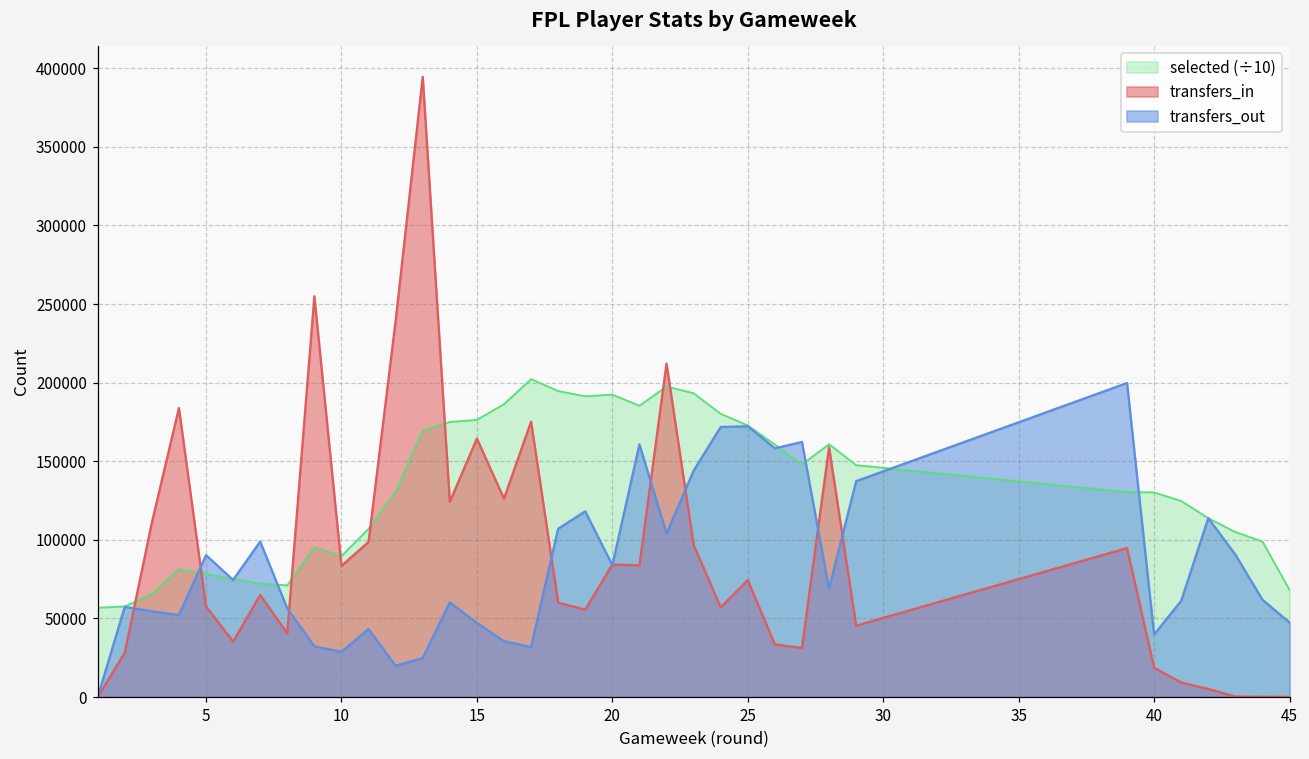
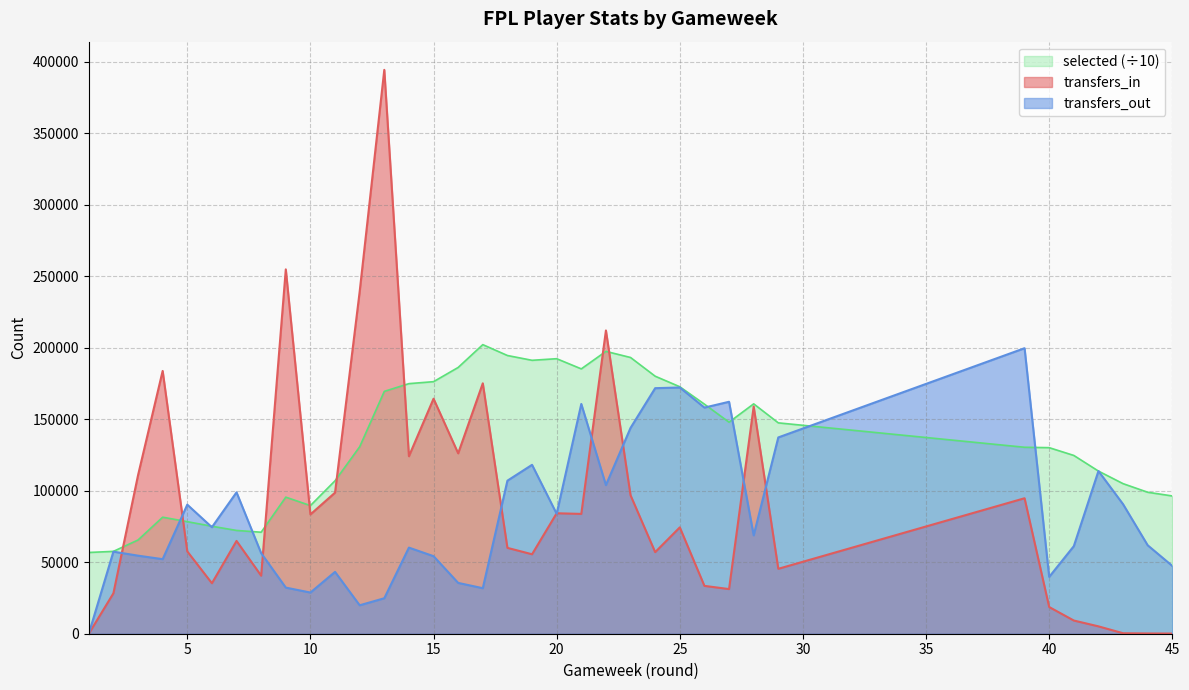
  {
    "selected (÷10)": {
      "5": 78000,
      "10": 90000,
      "15": 176000,
      "20": 192000,
      "40": 130000,
-     "45": 68000
+     "45": 96000
    },
    "transfers_in": {
      "5": 58000,
      "10": 83000,
      "15": 164000,
      "25": 74000,
      "40": 19000,
      "45": 0
    },
    "transfers_out": {
      "5": 90000,
      "10": 29000,
-     "15": 47000,
+     "15": 54000,
      "40": 40000,
      "45": 47000
    }
  }
